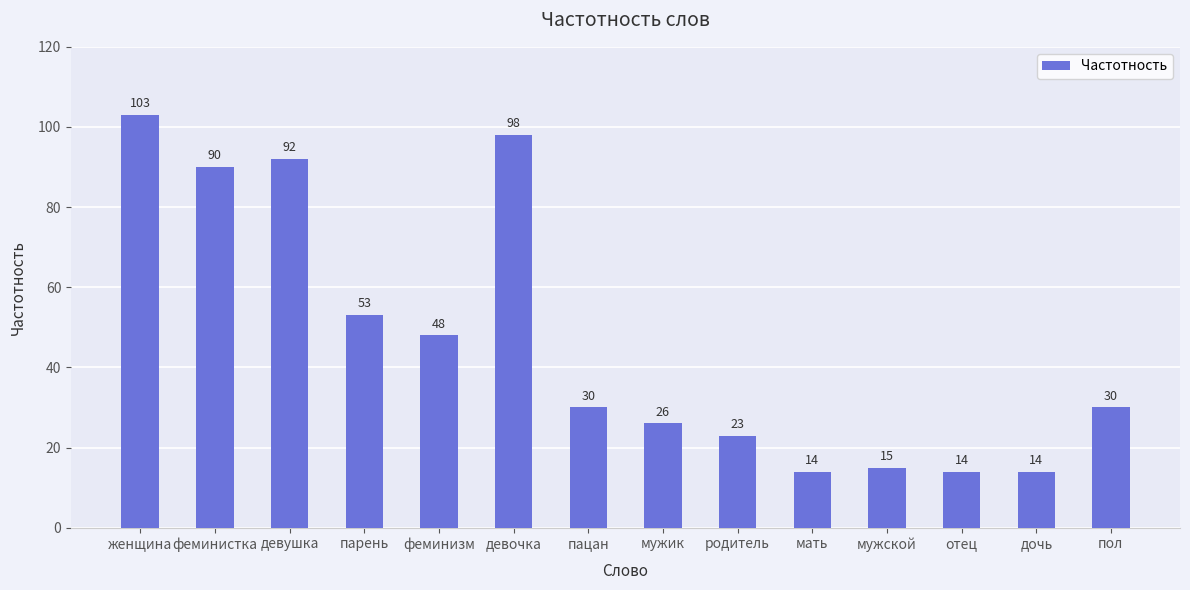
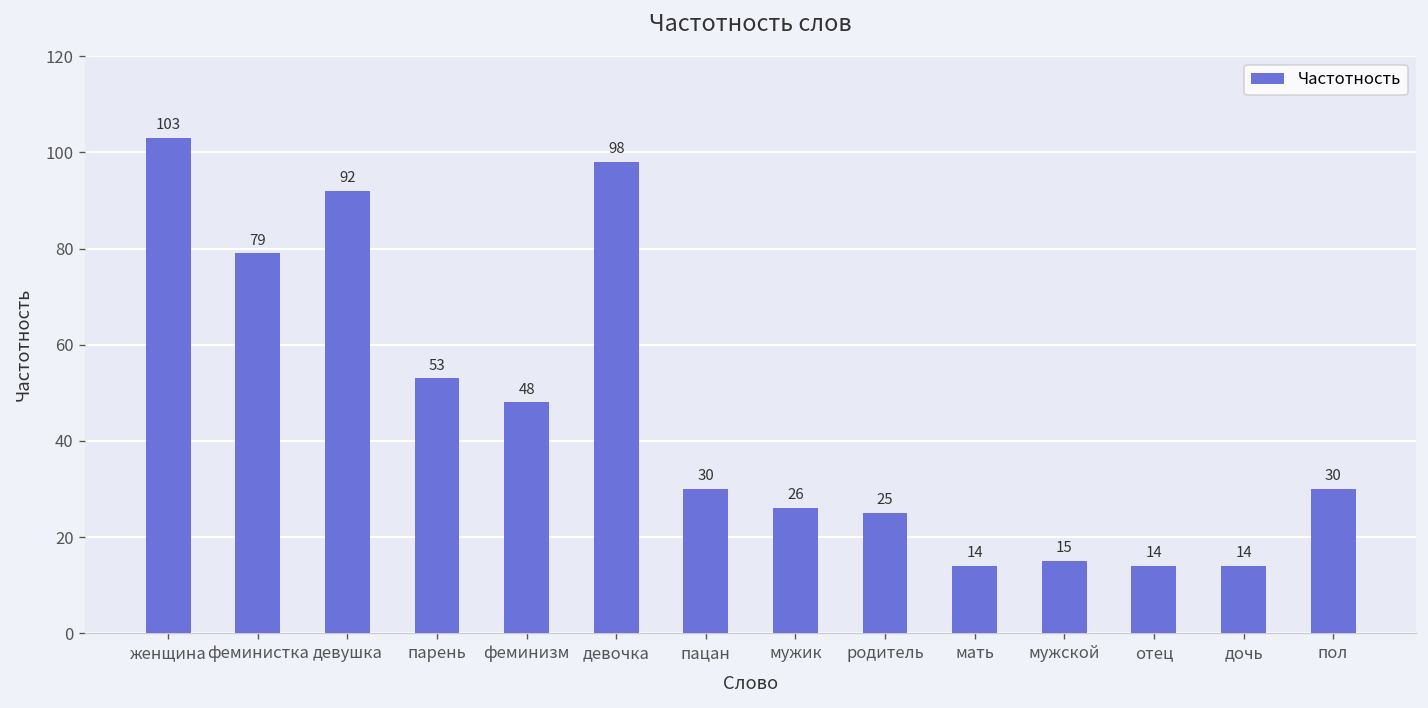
  {
    "женщина": 103,
-   "феминистка": 90,
+   "феминистка": 79,
    "девушка": 92,
    "парень": 53,
    "феминизм": 48,
    "девочка": 98,
    "пацан": 30,
    "мужик": 26,
-   "родитель": 23,
+   "родитель": 25,
    "мать": 14,
    "мужской": 15,
    "отец": 14,
    "дочь": 14,
    "пол": 30
  }
